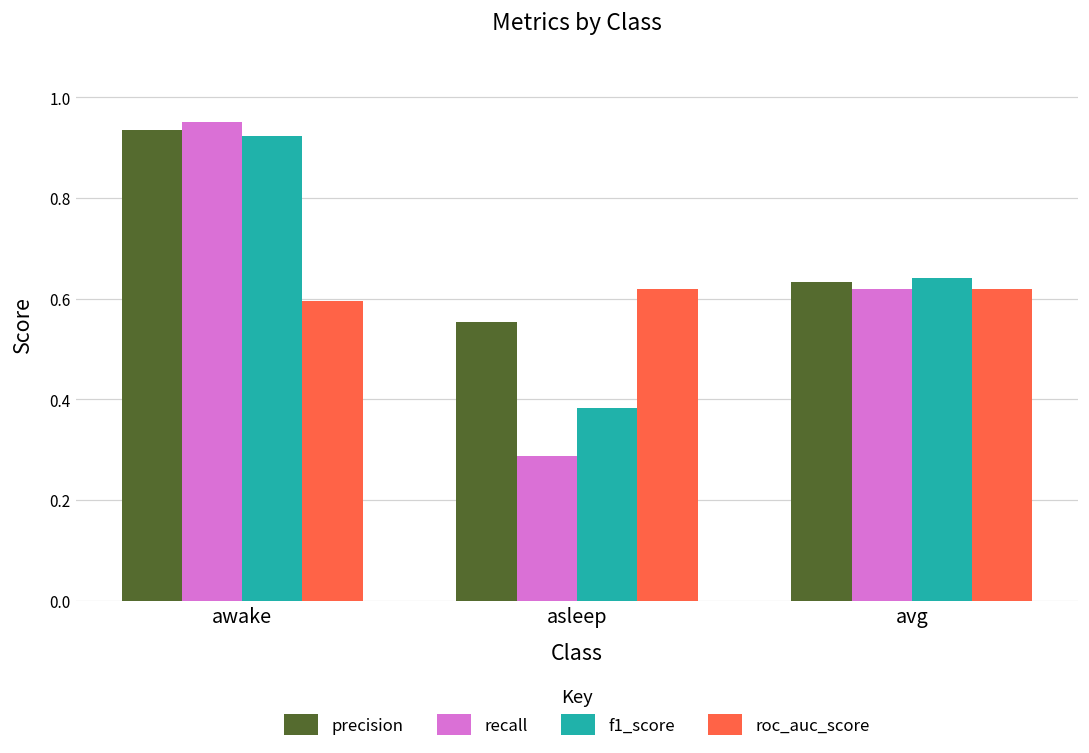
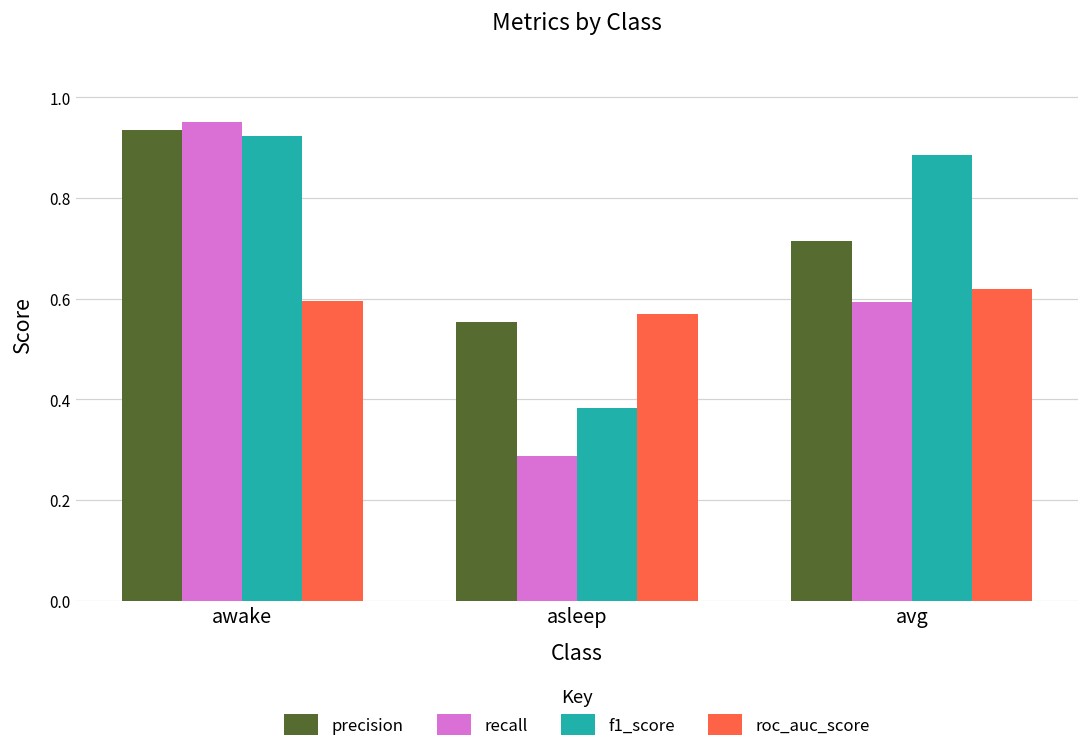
  {
    "precision": {
      "awake": 0.94,
      "asleep": 0.55,
-     "avg": 0.63
+     "avg": 0.71
    },
    "recall": {
      "awake": 0.95,
      "asleep": 0.29,
-     "avg": 0.62
+     "avg": 0.59
    },
    "f1_score": {
      "awake": 0.92,
      "asleep": 0.38,
-     "avg": 0.64
+     "avg": 0.88
    },
    "roc_auc_score": {
      "awake": 0.60,
-     "asleep": 0.62,
+     "asleep": 0.57,
      "avg": 0.62
    }
  }
